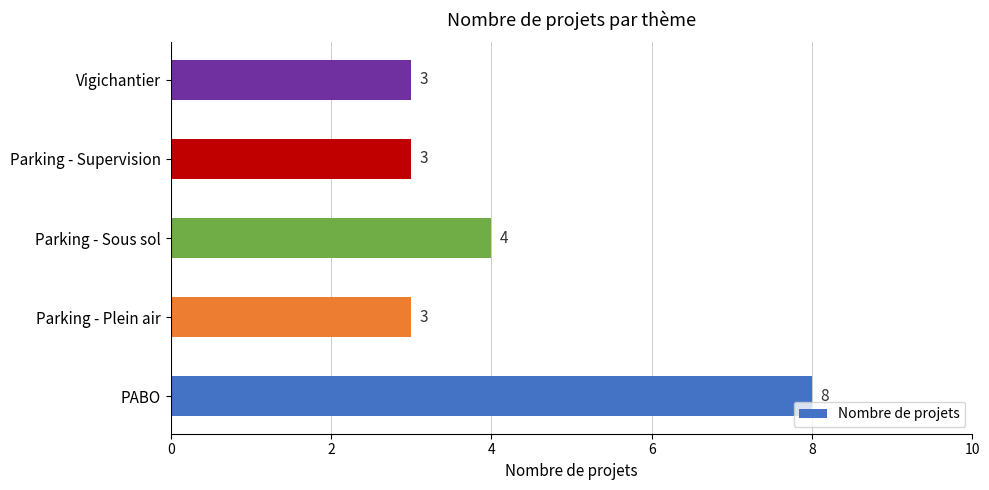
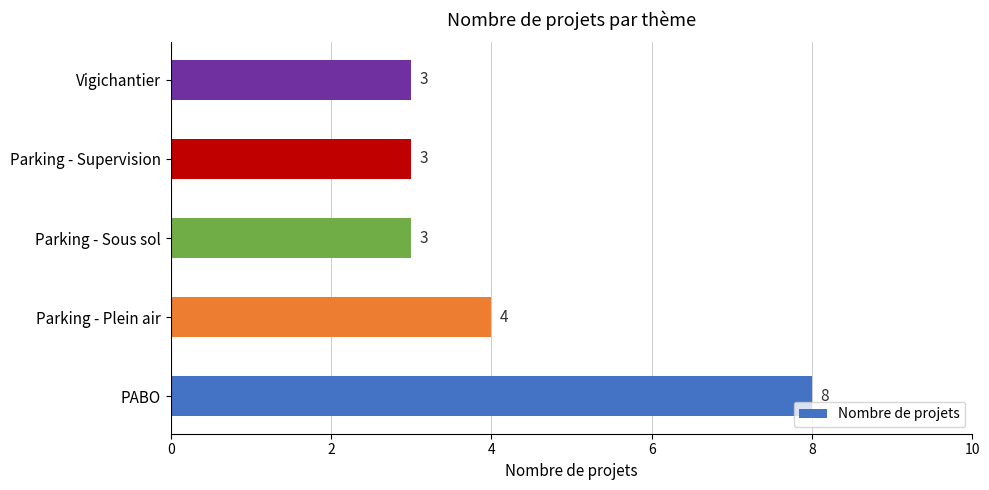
  {
    "Vigichantier": 3,
    "Parking - Supervision": 3,
-   "Parking - Sous sol": 4,
-   "Parking - Plein air": 3
+   "Parking - Sous sol": 3,
+   "Parking - Plein air": 4
  }
